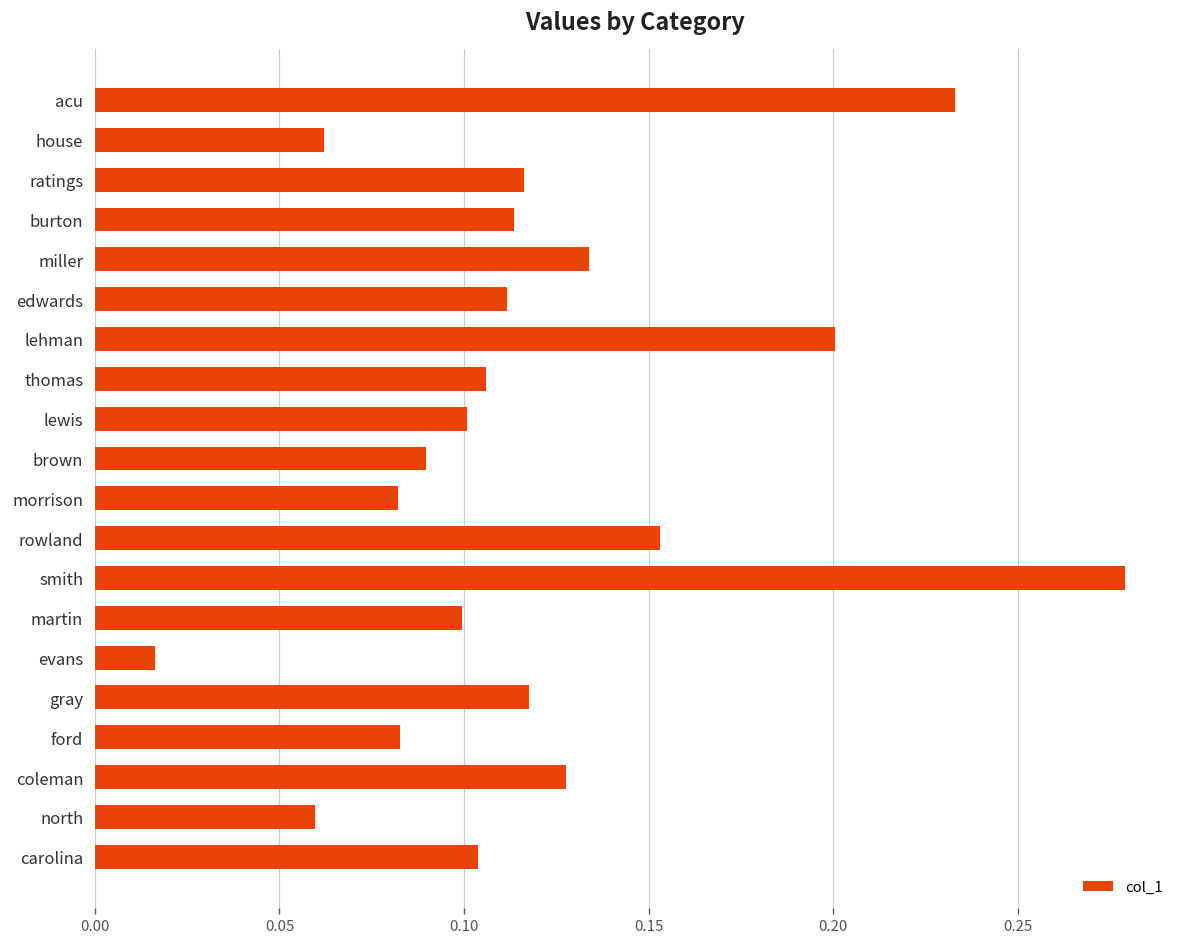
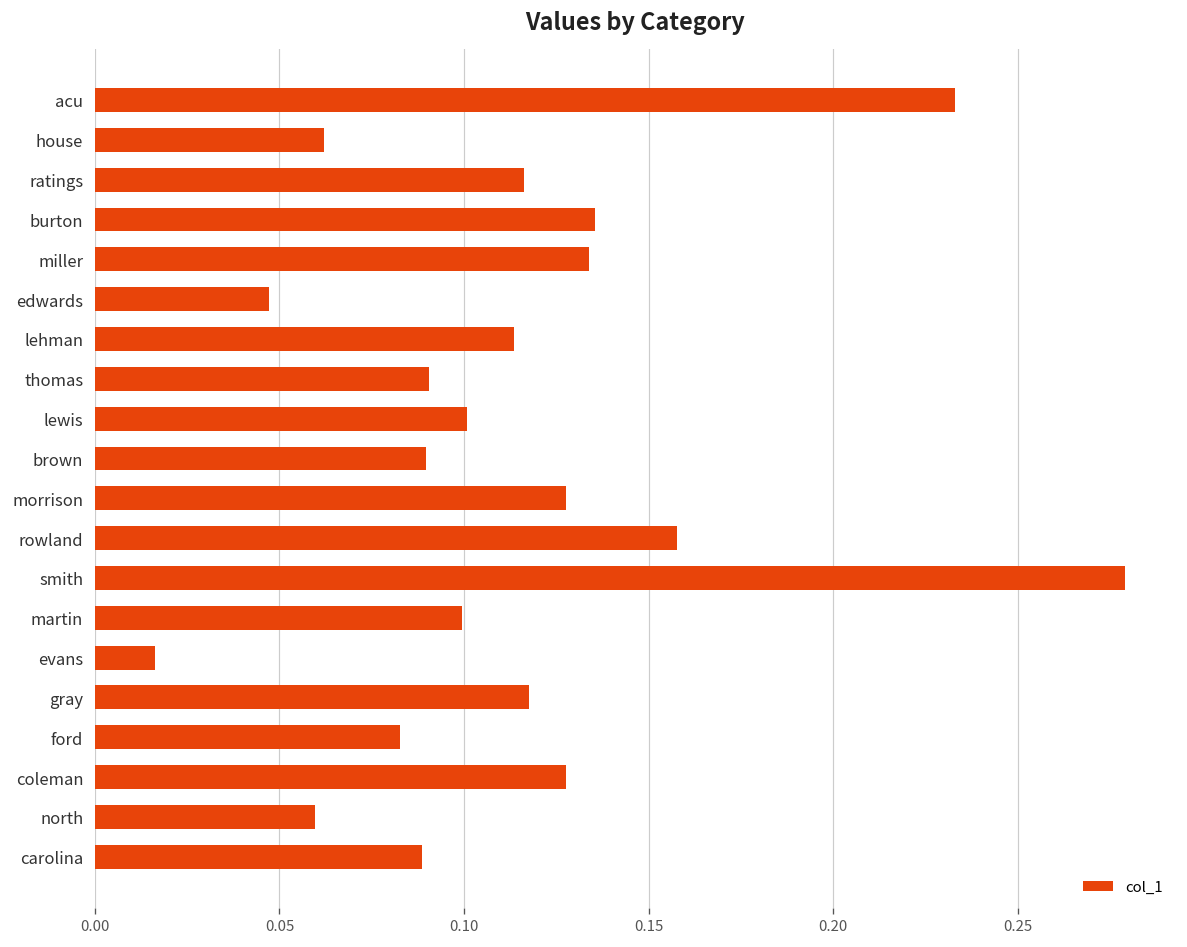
  {
    "acu": 0.233,
    "house": 0.062,
    "ratings": 0.116,
-   "burton": 0.114,
+   "burton": 0.135,
    "miller": 0.134,
-   "edwards": 0.112,
-   "lehman": 0.200,
-   "thomas": 0.106,
+   "edwards": 0.047,
+   "lehman": 0.114,
+   "thomas": 0.091,
    "lewis": 0.101,
    "brown": 0.090,
-   "morrison": 0.082,
-   "rowland": 0.153,
+   "morrison": 0.127,
+   "rowland": 0.158,
    "smith": 0.279,
    "martin": 0.100,
    "evans": 0.016,
    "gray": 0.118,
    "ford": 0.083,
    "coleman": 0.127,
    "north": 0.060,
-   "carolina": 0.104
+   "carolina": 0.089
  }
